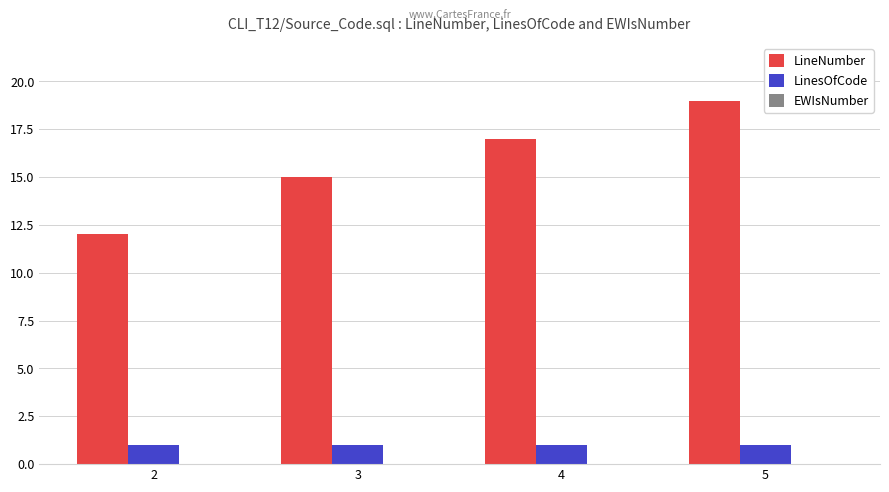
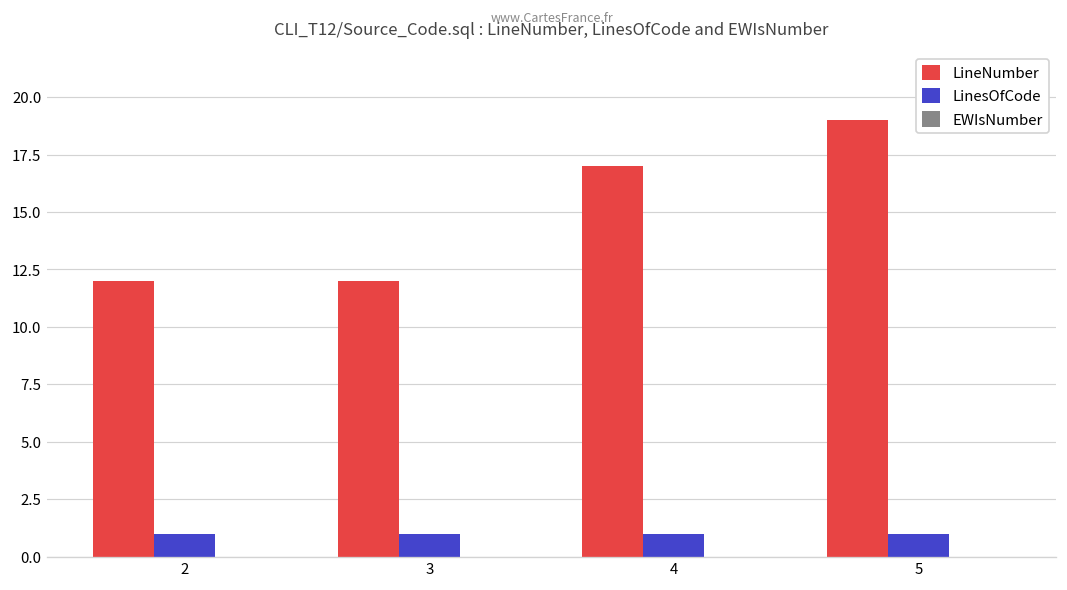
  {
    "LineNumber": {
      "2": 12,
-     "3": 15,
+     "3": 12,
      "4": 17,
      "5": 19
    },
    "LinesOfCode": {
      "2": 1,
      "3": 1,
      "4": 1,
      "5": 1
    },
    "EWIsNumber": {
      "2": 0,
      "3": 0,
      "4": 0,
      "5": 0
    }
  }
